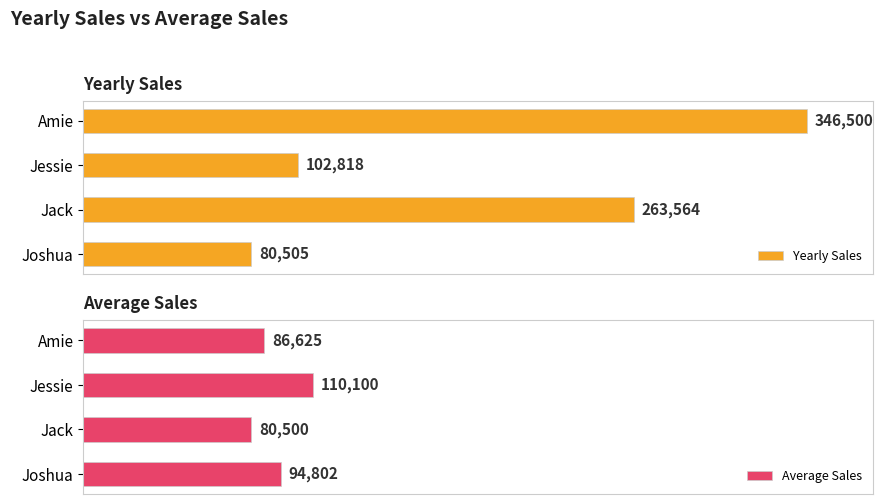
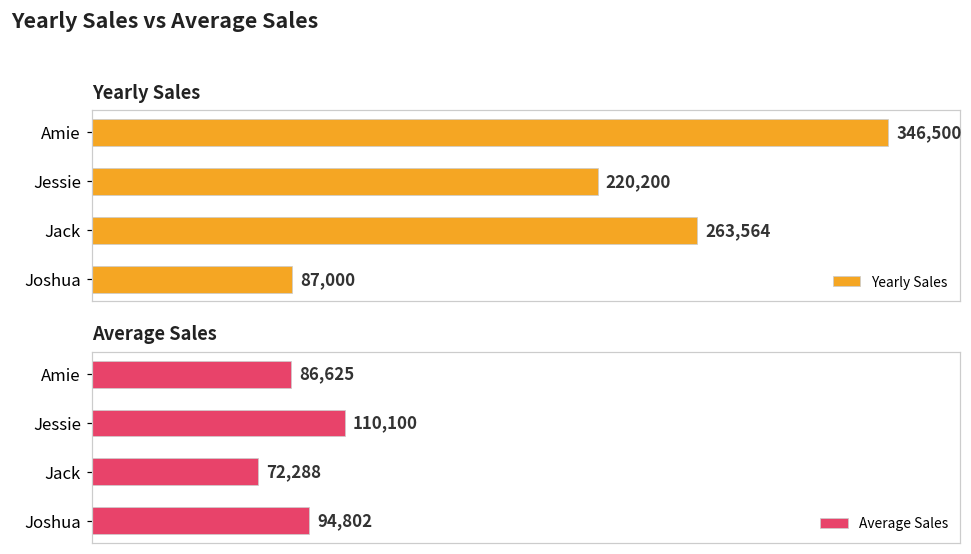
  {
    "Yearly Sales": {
      "Amie": "346,500",
-     "Jessie": "102,818",
+     "Jessie": "220,200",
      "Jack": "263,564",
-     "Joshua": "80,505"
+     "Joshua": "87,000"
    },
    "Average Sales": {
      "Amie": "86,625",
      "Jessie": "110,100",
-     "Jack": "80,500",
+     "Jack": "72,288",
      "Joshua": "94,802"
    }
  }
